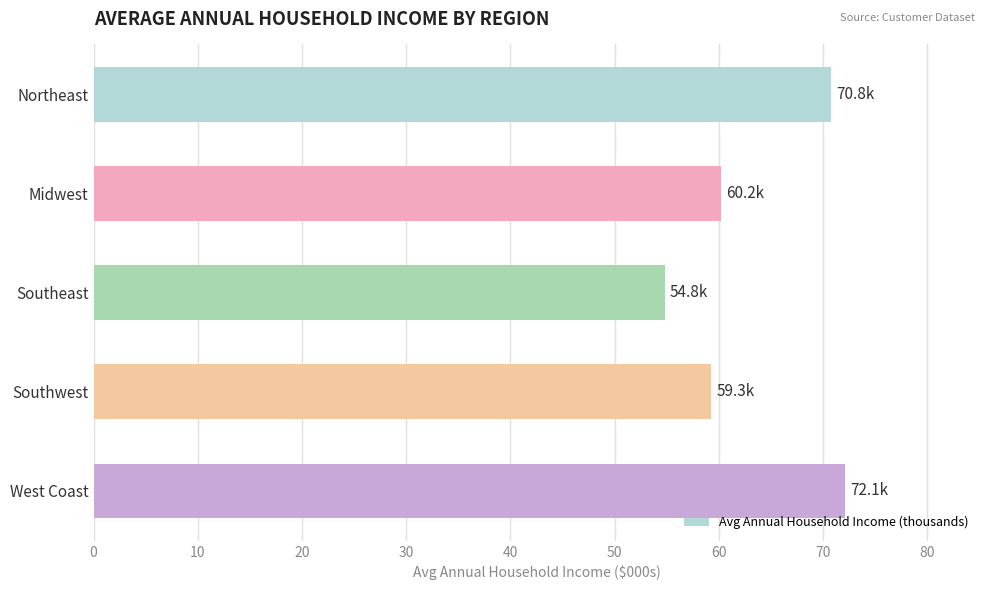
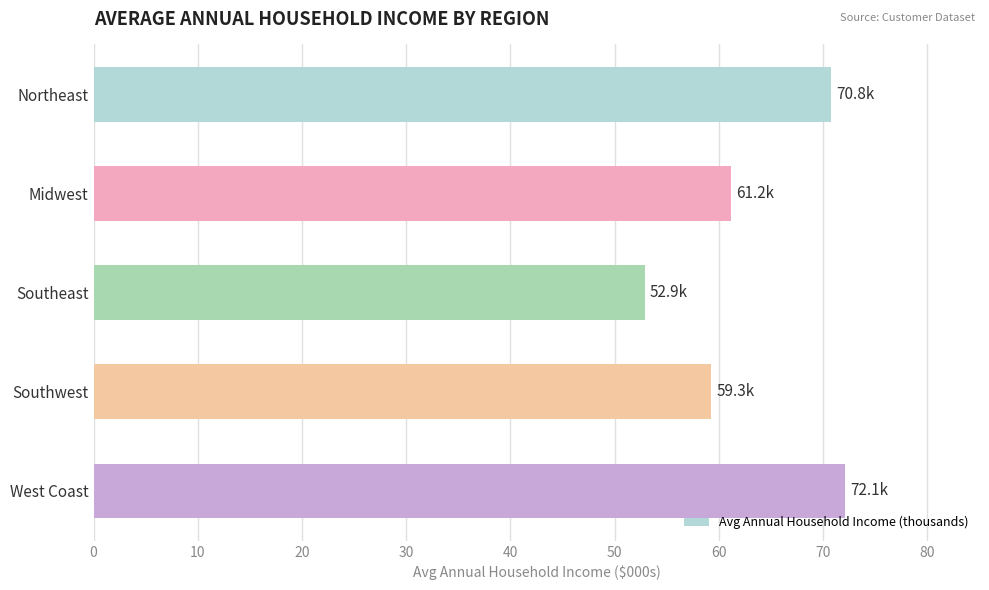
  {
    "Northeast": "70.8k",
-   "Midwest": "60.2k",
-   "Southeast": "54.8k",
+   "Midwest": "61.2k",
+   "Southeast": "52.9k",
    "Southwest": "59.3k",
    "West Coast": "72.1k"
  }
